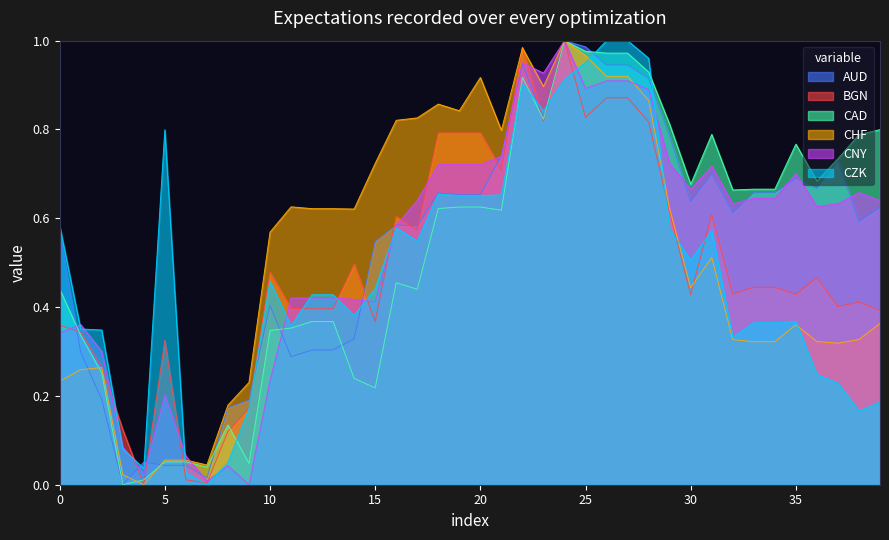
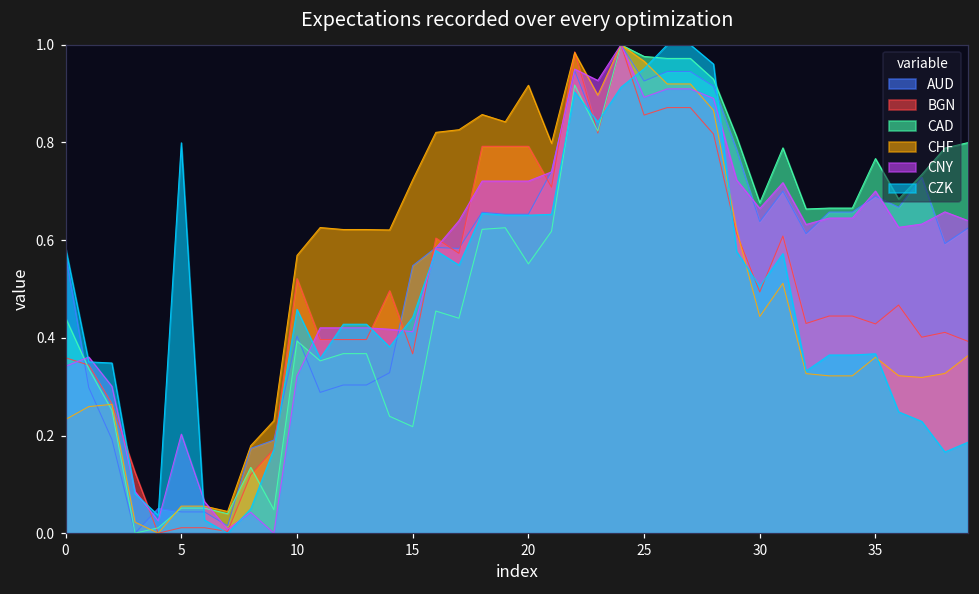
  {
    "AUD": {
      "0": 0.57,
      "5": 0.04,
      "10": 0.40,
      "15": 0.55,
-     "25": 0.99,
+     "25": 0.93,
      "30": 0.64,
      "35": 0.69
    },
    "BGN": {
      "0": 0.36,
-     "5": 0.33,
-     "10": 0.48,
+     "5": 0.01,
+     "10": 0.52,
      "15": 0.37,
      "20": 0.79,
-     "25": 0.83,
-     "30": 0.43,
+     "25": 0.86,
+     "30": 0.49,
      "35": 0.43
    },
    "CAD": {
      "0": 0.44,
-     "10": 0.35,
+     "10": 0.39,
      "15": 0.22,
-     "20": 0.63,
+     "20": 0.55,
      "25": 0.98,
      "30": 0.68,
      "35": 0.77
    },
    "CHF": {
      "0": 0.23,
      "10": 0.57,
      "15": 0.72,
      "20": 0.92,
      "25": 0.97,
      "30": 0.44,
      "35": 0.36
    },
    "CNY": {
      "0": 0.34,
      "5": 0.20,
-     "10": 0.23,
+     "10": 0.32,
      "15": 0.41,
      "20": 0.72,
      "25": 0.89,
      "30": 0.66,
      "35": 0.70
    },
    "CZK": {
      "0": 0.58,
      "5": 0.80,
      "10": 0.46,
      "15": 0.44,
      "25": 0.95,
      "30": 0.51,
      "35": 0.37
    }
  }
